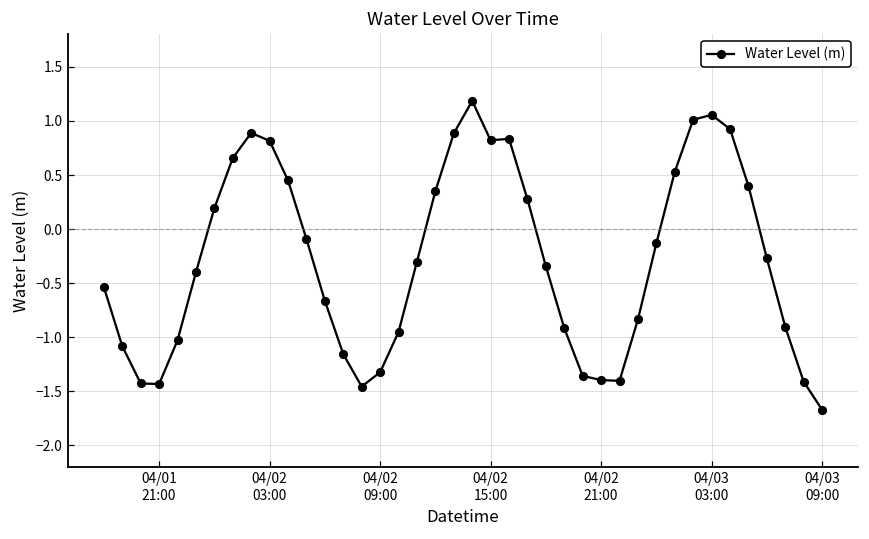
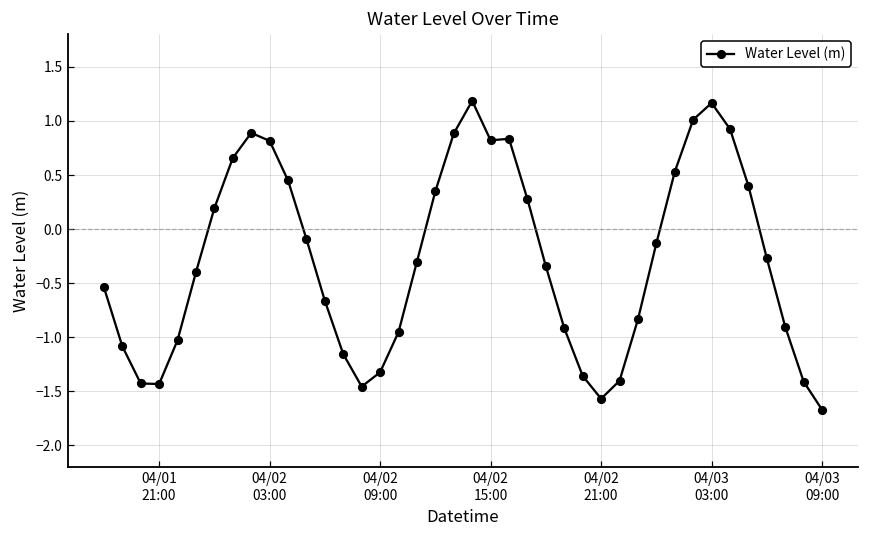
  {
    "04/01 21:00": -1.4,
    "04/02 03:00": 0.8,
    "04/02 09:00": -1.3,
    "04/02 15:00": 0.8,
-   "04/02 21:00": -1.4,
-   "04/03 03:00": 1.1,
+   "04/02 21:00": -1.6,
+   "04/03 03:00": 1.2,
    "04/03 09:00": -1.7
  }
